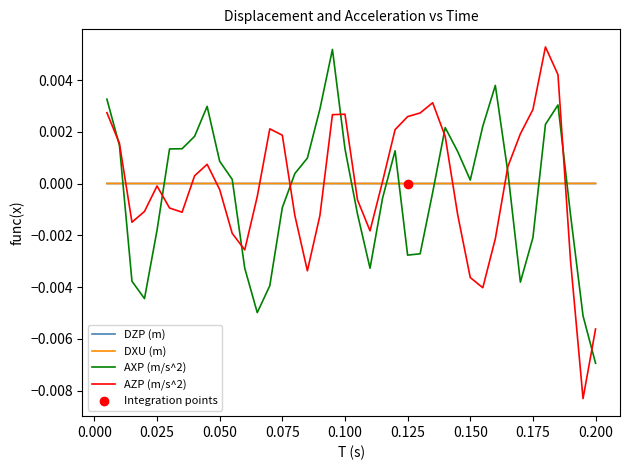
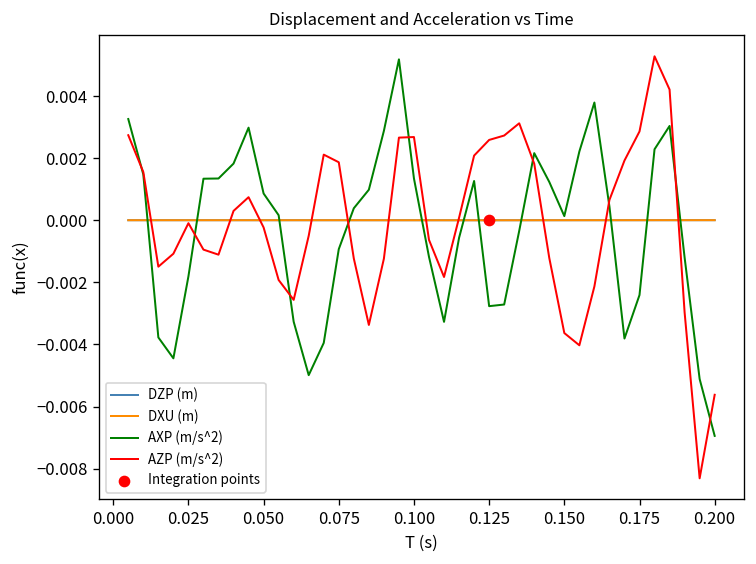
  {
    "DXU (m)": {
      "0.050": 0.0000,
      "0.075": 0.0000,
      "0.100": 0.0000,
      "0.150": 0.0000,
      "0.175": 0.0000,
      "0.200": 0.0000
    },
    "AXP (m/s^2)": {
      "0.025": -0.0018,
      "0.050": 0.0009,
      "0.075": -0.0009,
      "0.100": 0.0013,
      "0.125": -0.0028,
      "0.150": 0.0001,
-     "0.175": -0.0021,
+     "0.175": -0.0024,
      "0.200": -0.0069
    }
  }
